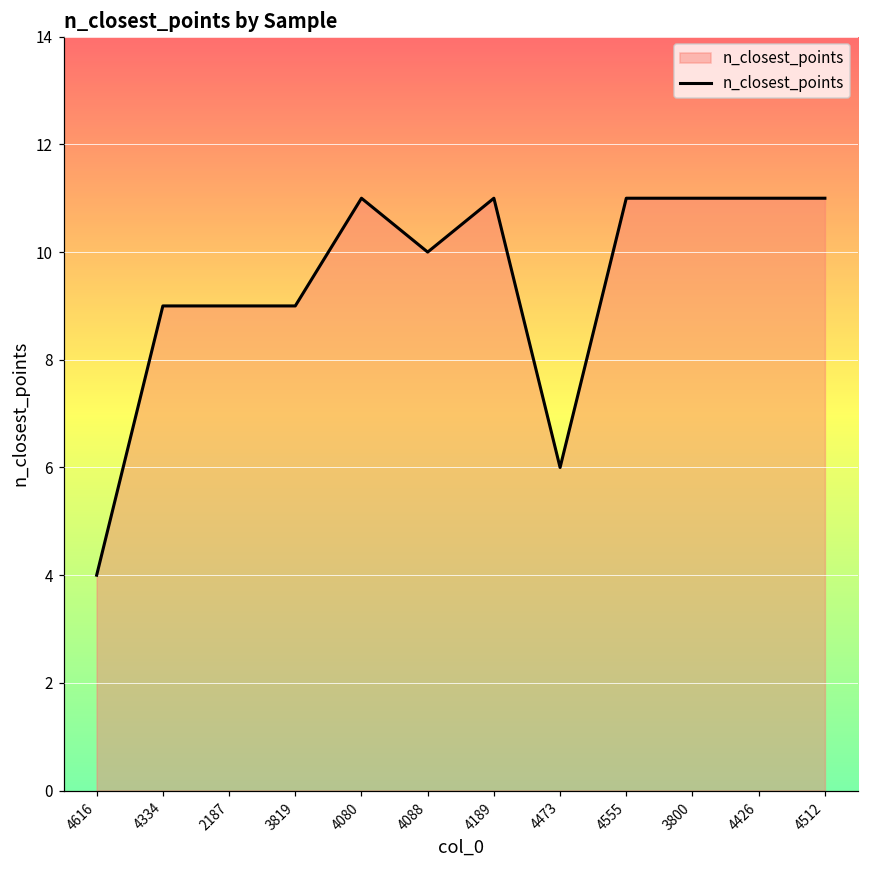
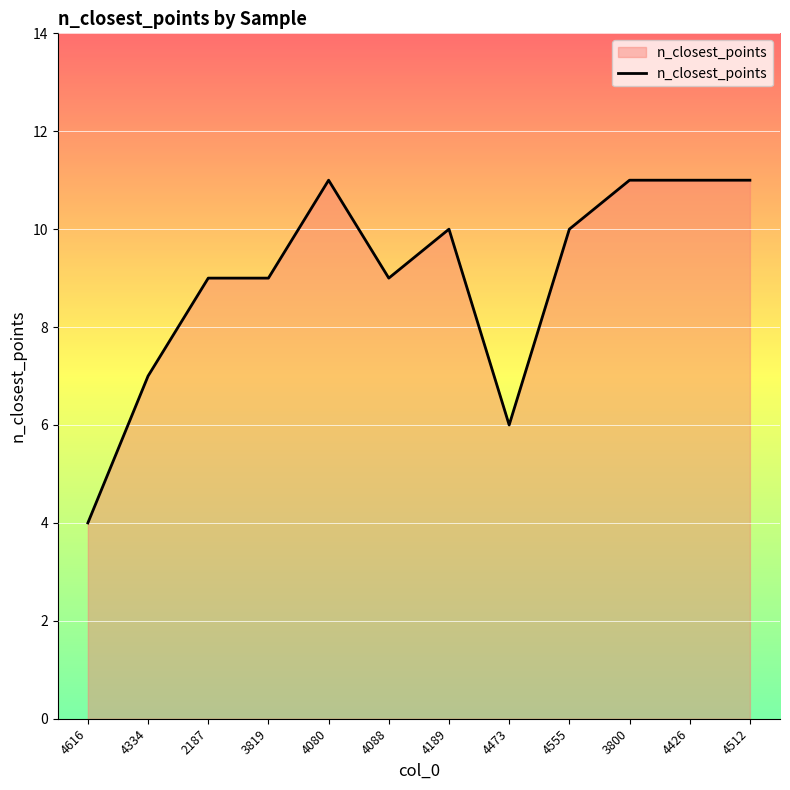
  {
    "4616": 4,
-   "4334": 9,
+   "4334": 7,
    "2187": 9,
    "3819": 9,
    "4080": 11,
-   "4088": 10,
-   "4189": 11,
+   "4088": 9,
+   "4189": 10,
    "4473": 6,
-   "4555": 11,
+   "4555": 10,
    "3800": 11,
    "4426": 11,
    "4512": 11
  }
